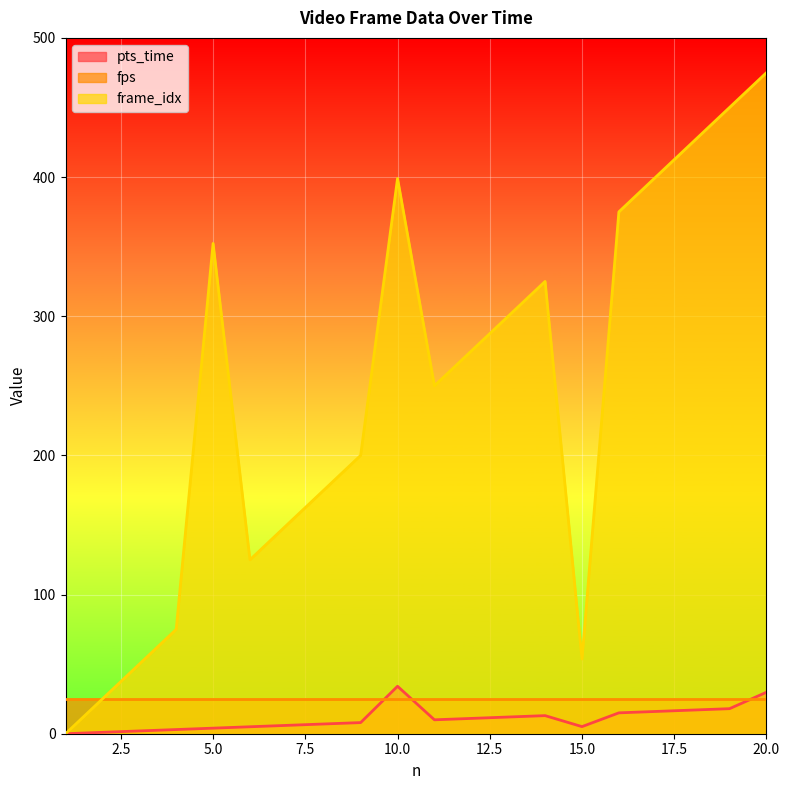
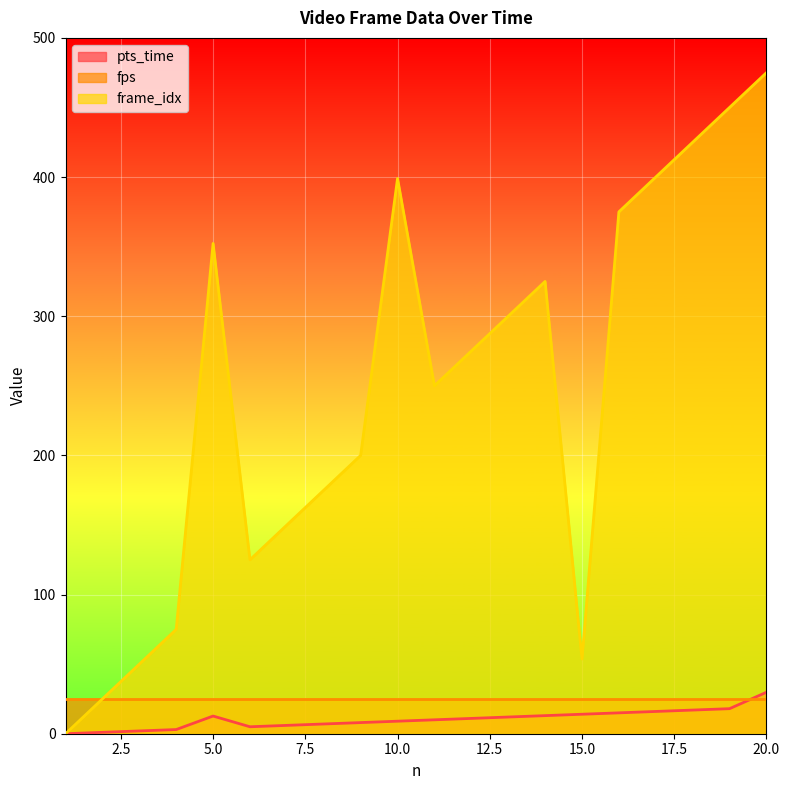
  {
    "pts_time": {
-     "5.0": 4,
-     "10.0": 34,
-     "15.0": 5,
+     "5.0": 13,
+     "10.0": 9,
+     "15.0": 14,
      "20.0": 30
    },
    "fps": {
      "5.0": 25,
      "10.0": 25,
      "15.0": 25,
      "20.0": 25
    },
    "frame_idx": {
      "5.0": 352,
      "10.0": 399,
      "15.0": 54,
      "20.0": 475
    }
  }
